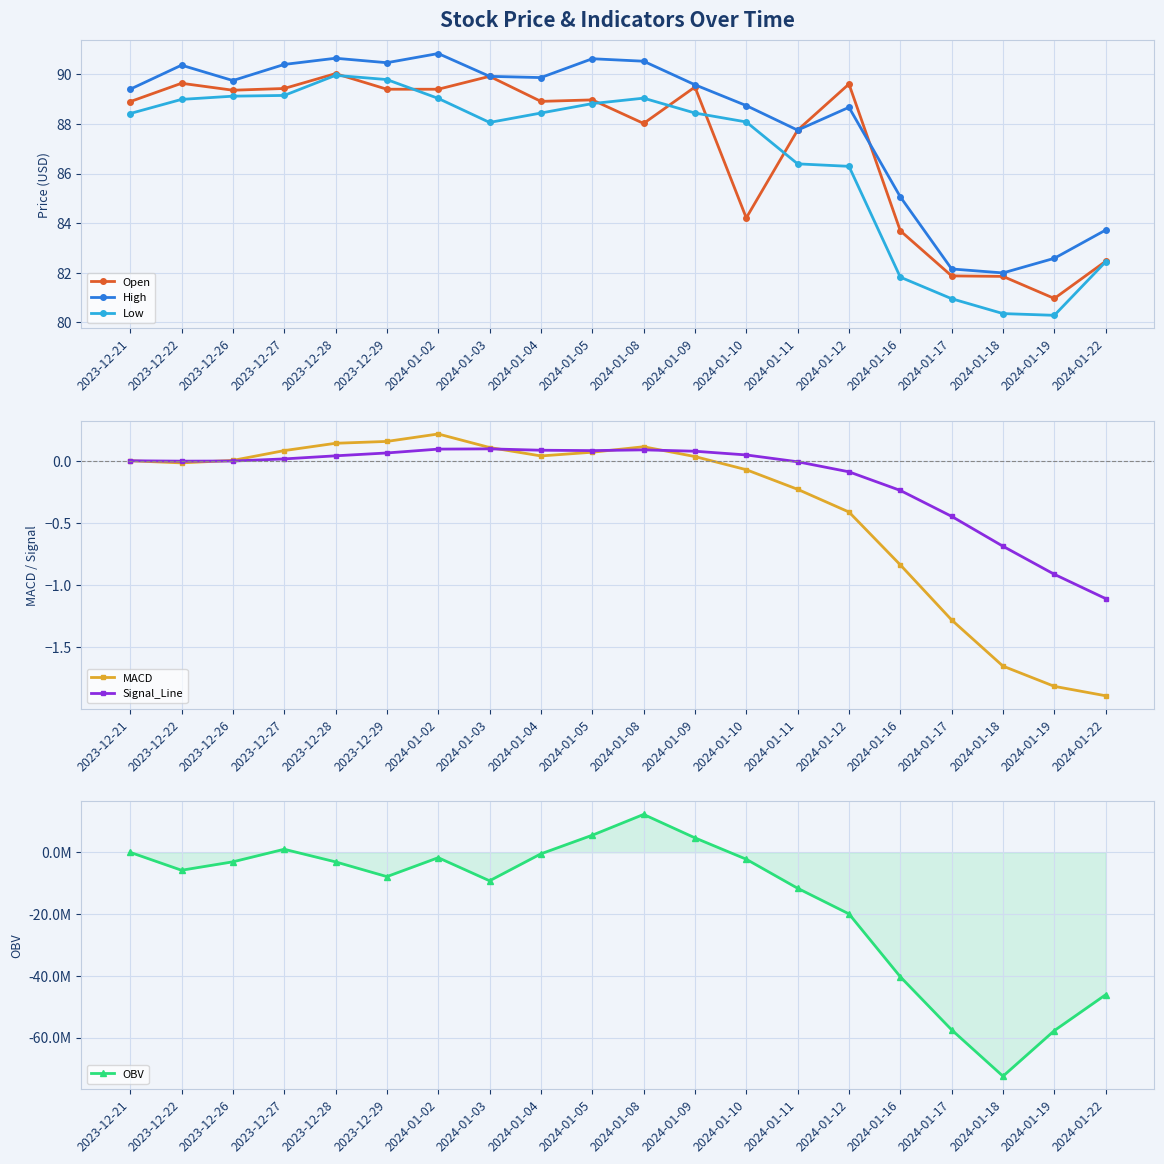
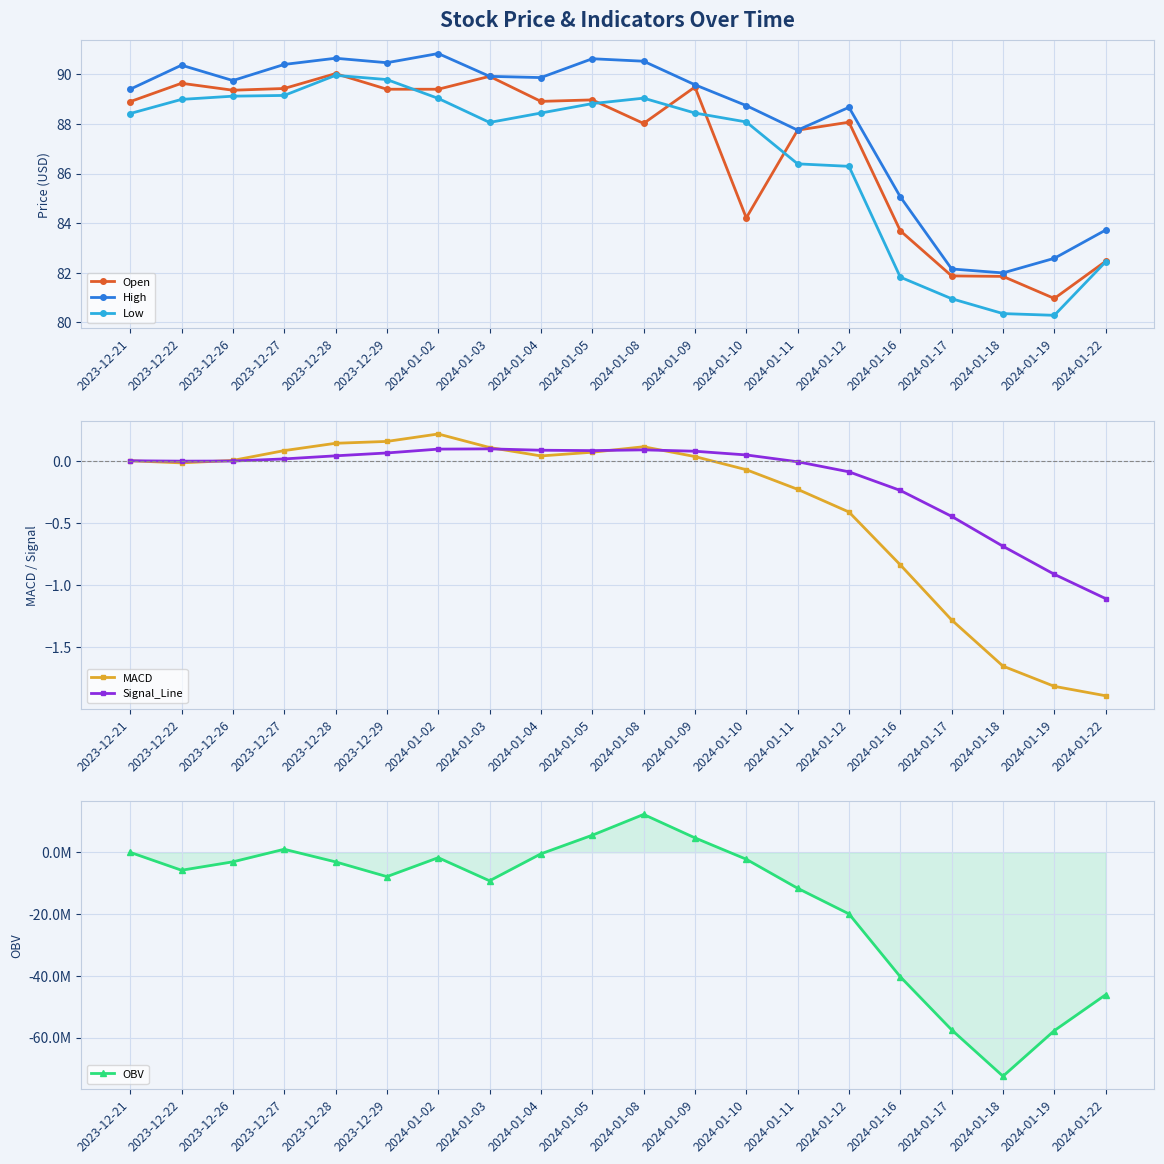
  {
    "Stock Price & Indicators Over Time": {
      "Open": {
        "2023-12-21": 88.9,
        "2023-12-22": 89.6,
        "2023-12-26": 89.4,
        "2023-12-27": 89.4,
        "2023-12-29": 89.4,
        "2024-01-02": 89.4,
        "2024-01-04": 88.9,
        "2024-01-05": 89.0,
        "2024-01-08": 88.0,
        "2024-01-10": 84.2,
-       "2024-01-12": 89.6,
+       "2024-01-12": 88.1,
        "2024-01-16": 83.7,
        "2024-01-17": 81.9,
        "2024-01-18": 81.9,
        "2024-01-19": 81.0
      }
    }
  }
